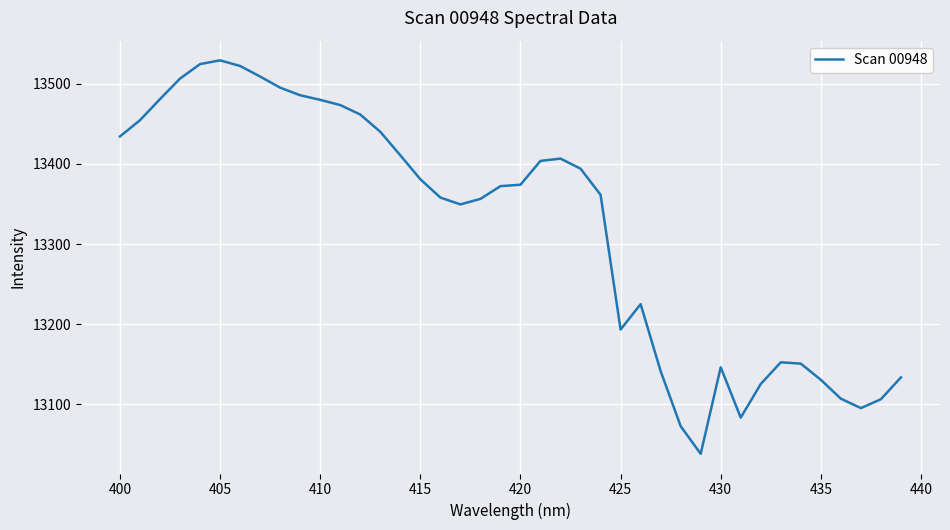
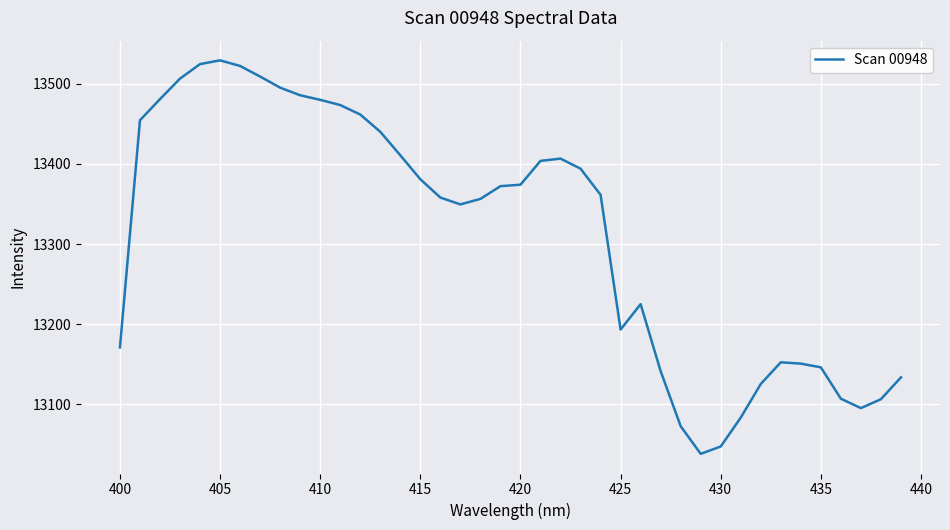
  {
-   "400": 13430,
+   "400": 13170,
    "405": 13530,
    "410": 13480,
    "415": 13380,
    "420": 13370,
    "425": 13190,
-   "430": 13150,
-   "435": 13130
+   "430": 13050,
+   "435": 13150
  }
